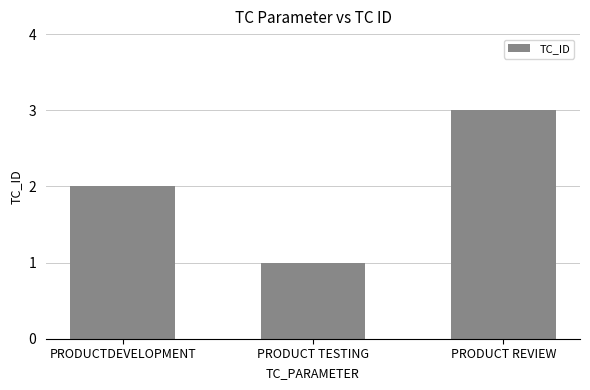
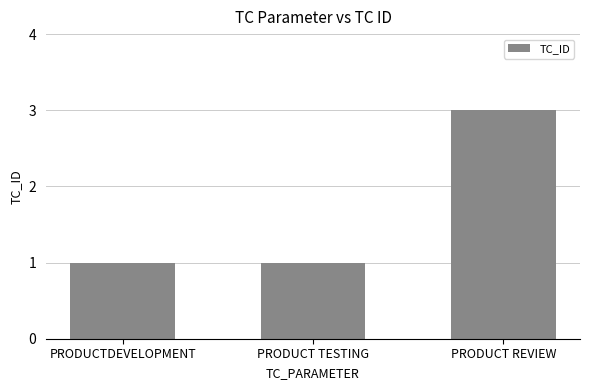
  {
-   "PRODUCTDEVELOPMENT": 2,
+   "PRODUCTDEVELOPMENT": 1,
    "PRODUCT TESTING": 1,
    "PRODUCT REVIEW": 3
  }
